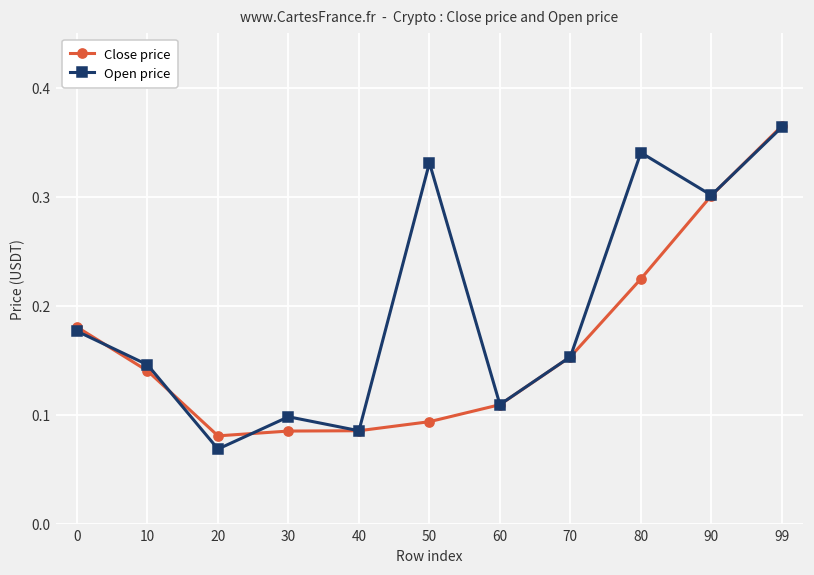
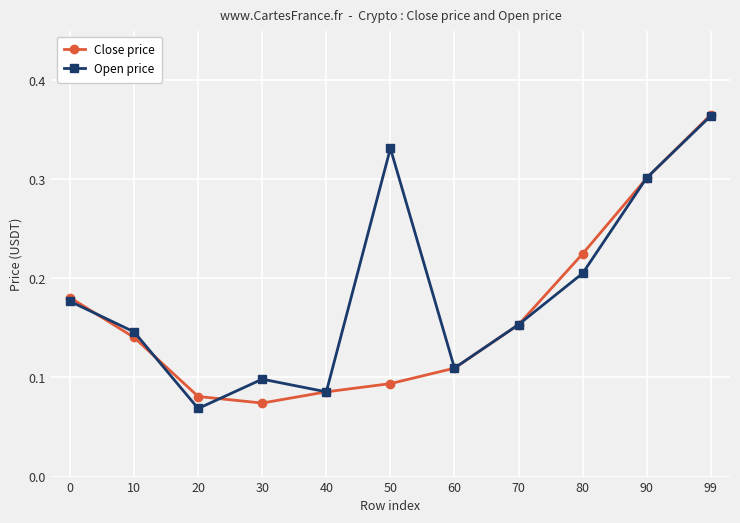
  {
    "Close price": {
      "0": 0.18,
      "10": 0.14,
      "20": 0.08,
-     "30": 0.09,
+     "30": 0.07,
      "50": 0.09,
      "80": 0.22
    },
    "Open price": {
      "0": 0.18,
      "10": 0.15,
      "20": 0.07,
      "30": 0.10,
      "50": 0.33,
-     "80": 0.34
+     "80": 0.21
    }
  }
